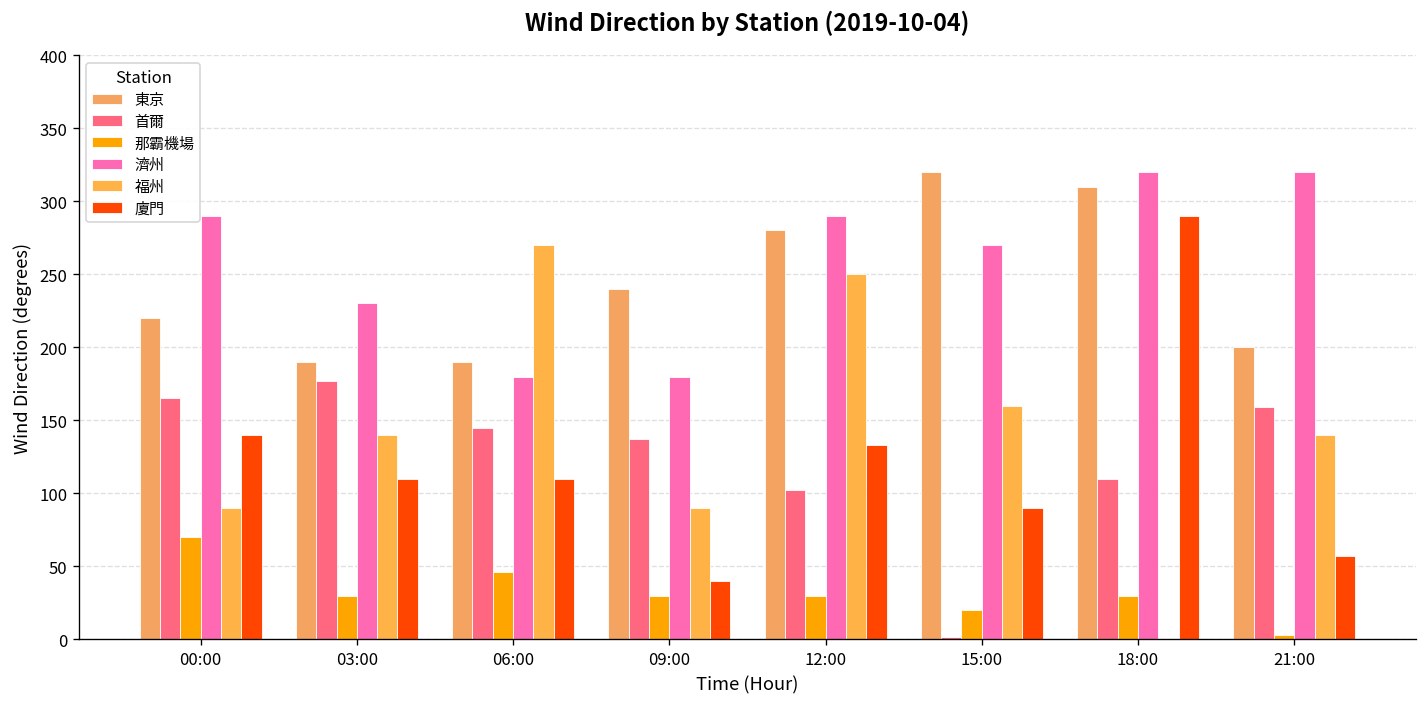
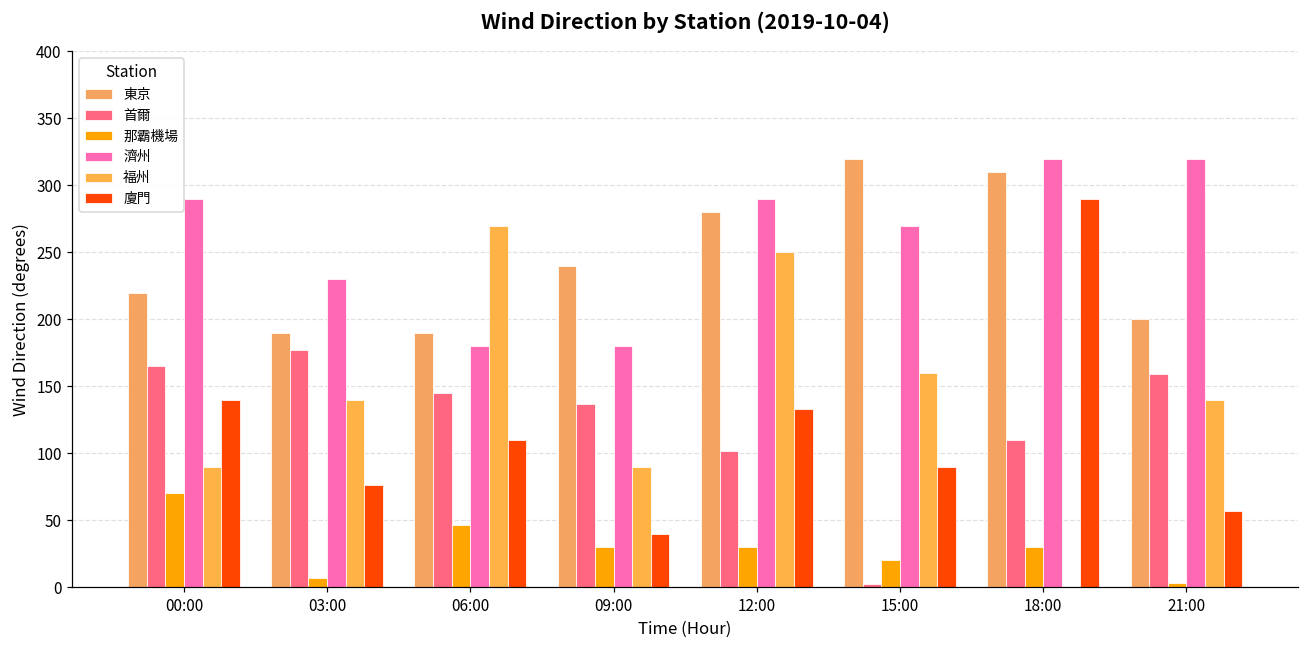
  {
    "那霸機場": {
      "00:00": 70,
-     "03:00": 30,
+     "03:00": 7,
      "06:00": 46,
      "09:00": 30,
      "12:00": 30,
      "15:00": 20,
      "18:00": 30,
      "21:00": 3
    },
    "廈門": {
      "00:00": 140,
-     "03:00": 110,
+     "03:00": 76,
      "06:00": 110,
      "09:00": 40,
      "12:00": 133,
      "15:00": 90,
      "18:00": 290,
      "21:00": 57
    }
  }
